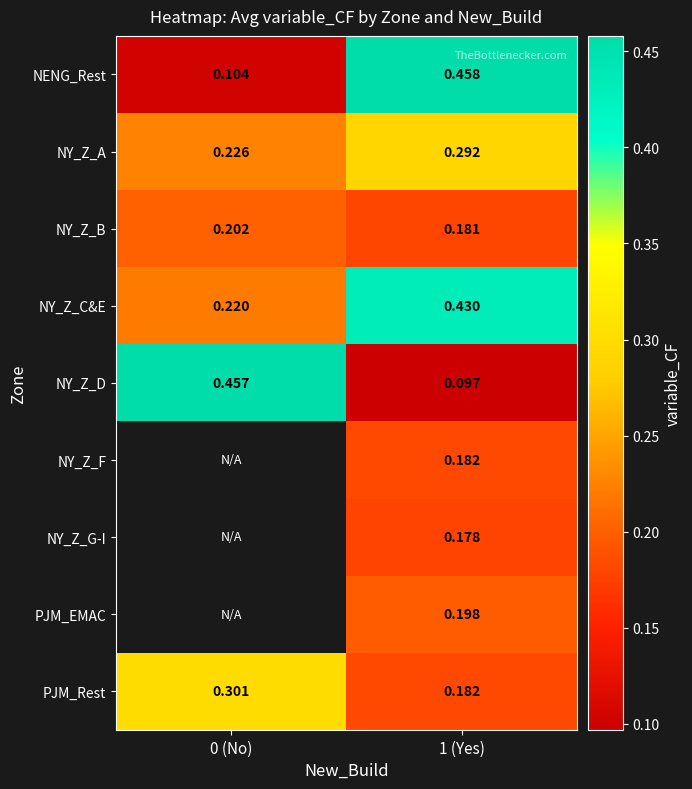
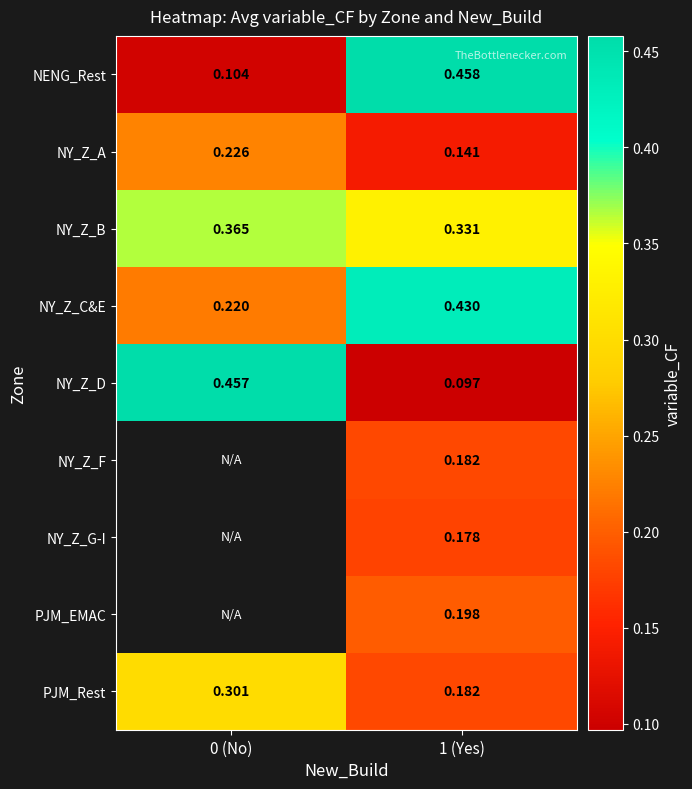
  {
    "NENG_Rest": {
      "0 (No)": 0.104
    },
    "NY_Z_A": {
      "0 (No)": 0.226,
-     "1 (Yes)": 0.292
+     "1 (Yes)": 0.141
    },
    "NY_Z_B": {
-     "0 (No)": 0.202,
-     "1 (Yes)": 0.181
+     "0 (No)": 0.365,
+     "1 (Yes)": 0.331
    },
    "NY_Z_C&E": {
      "0 (No)": 0.220,
      "1 (Yes)": 0.430
    },
    "NY_Z_D": {
      "0 (No)": 0.457,
      "1 (Yes)": 0.097
    },
    "NY_Z_F": {
      "1 (Yes)": 0.182
    },
    "NY_Z_G-I": {
      "1 (Yes)": 0.178
    },
    "PJM_EMAC": {
      "1 (Yes)": 0.198
    },
    "PJM_Rest": {
      "0 (No)": 0.301,
      "1 (Yes)": 0.182
    }
  }
